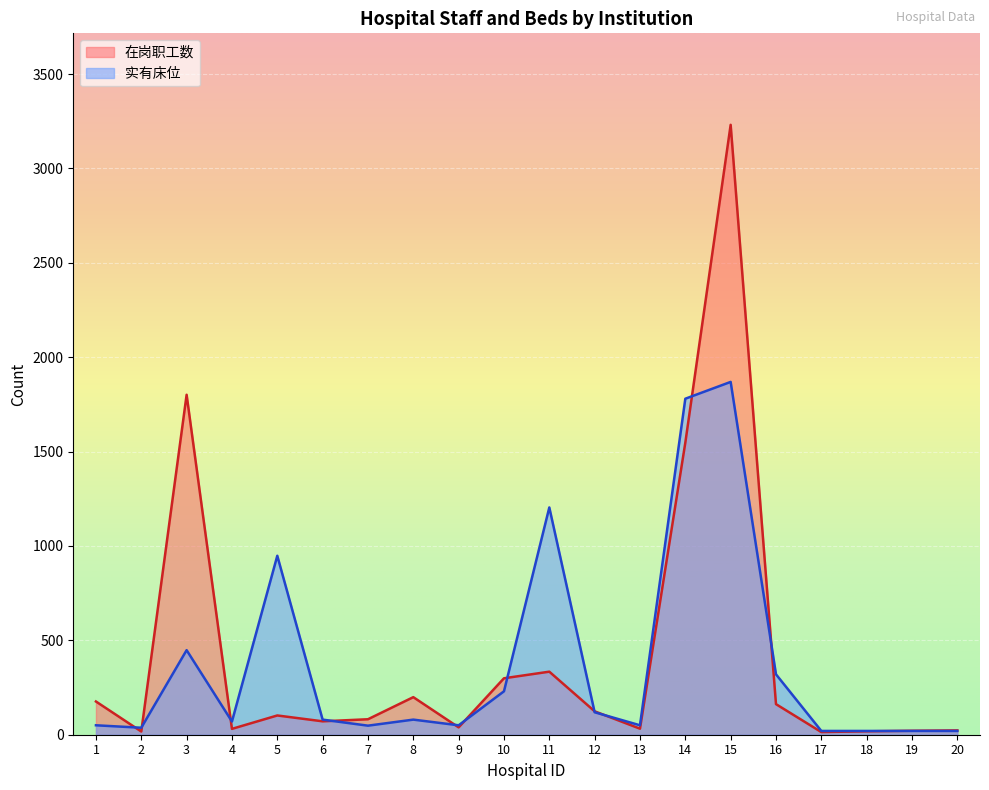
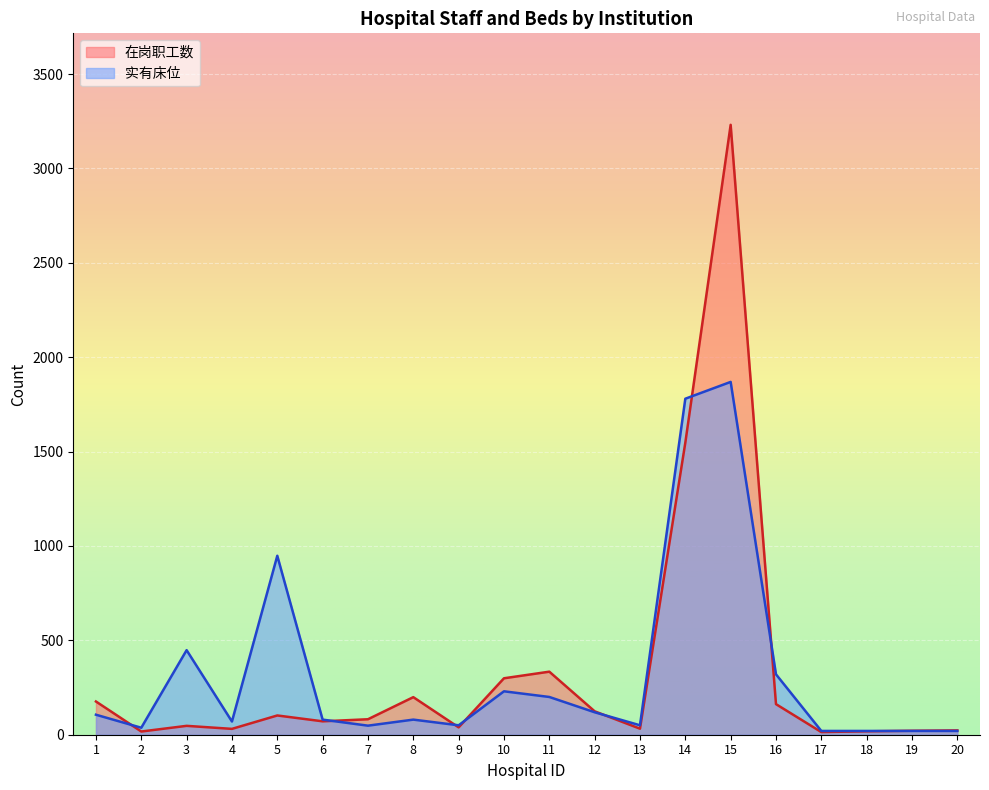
  {
    "在岗职工数": {
      "1": 180,
      "2": 20,
-     "3": 1800,
+     "3": 50,
      "4": 30,
      "5": 100,
      "7": 80,
      "8": 200,
      "10": 300,
      "11": 330,
      "13": 30,
      "14": 1550,
      "15": 3230,
      "16": 160
    },
    "实有床位": {
-     "1": 50,
+     "1": 110,
      "2": 40,
      "3": 450,
      "4": 70,
      "5": 950,
      "7": 50,
      "8": 80,
      "10": 230,
-     "11": 1200,
+     "11": 200,
      "13": 50,
      "14": 1780,
      "15": 1870,
      "16": 320
    }
  }
